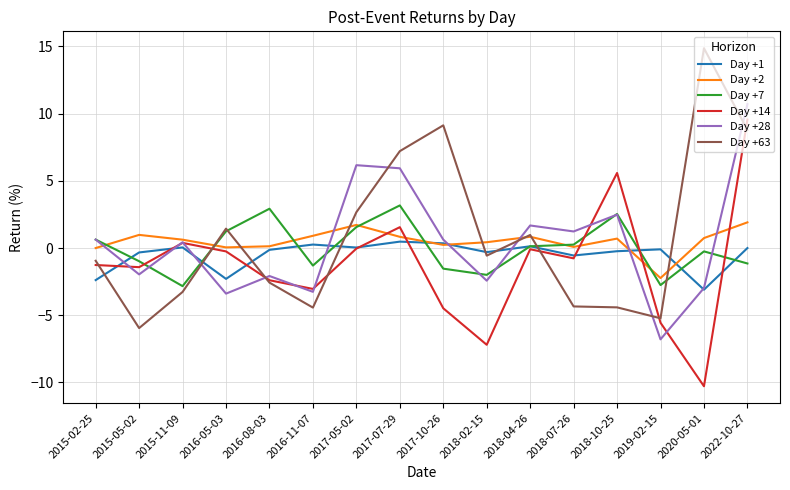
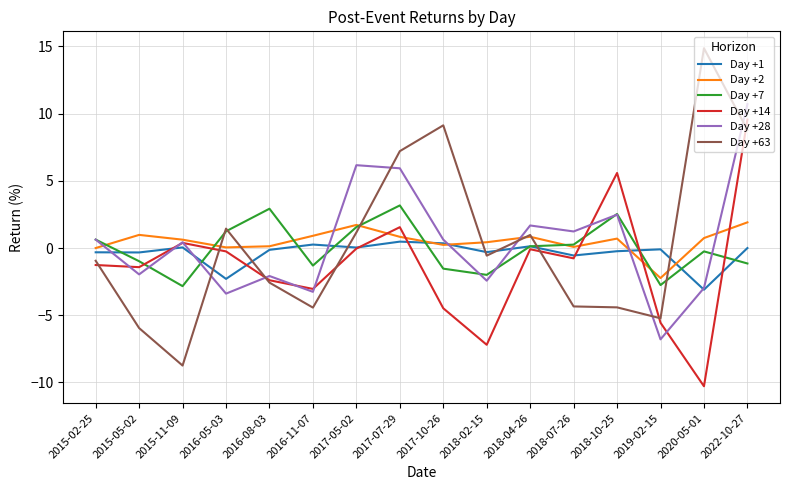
  {
    "Day +1": {
-     "2015-02-25": -2.4,
+     "2015-02-25": -0.3,
      "2015-05-02": -0.3,
      "2015-11-09": 0.0,
      "2016-05-03": -2.3,
      "2016-08-03": -0.1,
      "2016-11-07": 0.3,
      "2017-07-29": 0.5,
      "2018-02-15": -0.3,
      "2018-07-26": -0.6,
      "2018-10-25": -0.2,
      "2019-02-15": -0.1,
      "2022-10-27": 0.0
    },
    "Day +2": {
      "2015-02-25": 0.0,
      "2015-05-02": 1.0,
      "2016-05-03": 0.0,
      "2016-08-03": 0.1,
      "2016-11-07": 0.9,
      "2017-07-29": 0.8,
      "2018-02-15": 0.4,
      "2018-10-25": 0.7,
      "2019-02-15": -2.2,
      "2020-05-01": 0.7,
      "2022-10-27": 1.9
    },
    "Day +7": {
      "2015-05-02": -1.0,
      "2015-11-09": -2.8,
      "2016-05-03": 1.2,
      "2016-08-03": 2.9,
      "2016-11-07": -1.3,
      "2017-07-29": 3.2,
      "2017-10-26": -1.5,
      "2018-02-15": -2.0,
      "2019-02-15": -2.8,
      "2020-05-01": -0.2,
      "2022-10-27": -1.1
    },
    "Day +14": {
      "2015-02-25": -1.3,
      "2015-05-02": -1.4,
      "2016-05-03": -0.2,
      "2016-11-07": -3.0,
      "2017-07-29": 1.6,
      "2017-10-26": -4.5,
      "2018-02-15": -7.2,
      "2018-04-26": -0.1,
      "2018-07-26": -0.8,
      "2018-10-25": 5.6,
      "2019-02-15": -5.6,
      "2020-05-01": -10.3
    },
    "Day +28": {
      "2015-05-02": -2.0,
      "2016-05-03": -3.4,
      "2016-08-03": -2.1,
      "2016-11-07": -3.3,
      "2017-05-02": 6.2,
      "2017-07-29": 5.9,
      "2017-10-26": 0.6,
      "2018-02-15": -2.4,
      "2018-04-26": 1.7,
      "2018-07-26": 1.2,
      "2019-02-15": -6.8
    },
    "Day +63": {
      "2015-02-25": -0.9,
      "2015-05-02": -6.0,
-     "2015-11-09": -3.3,
+     "2015-11-09": -8.7,
      "2016-05-03": 1.4,
      "2016-11-07": -4.4,
-     "2017-05-02": 2.7,
+     "2017-05-02": 1.2,
      "2017-07-29": 7.2,
      "2017-10-26": 9.1,
      "2018-02-15": -0.6,
      "2018-07-26": -4.3,
      "2018-10-25": -4.4,
      "2019-02-15": -5.2
    }
  }
